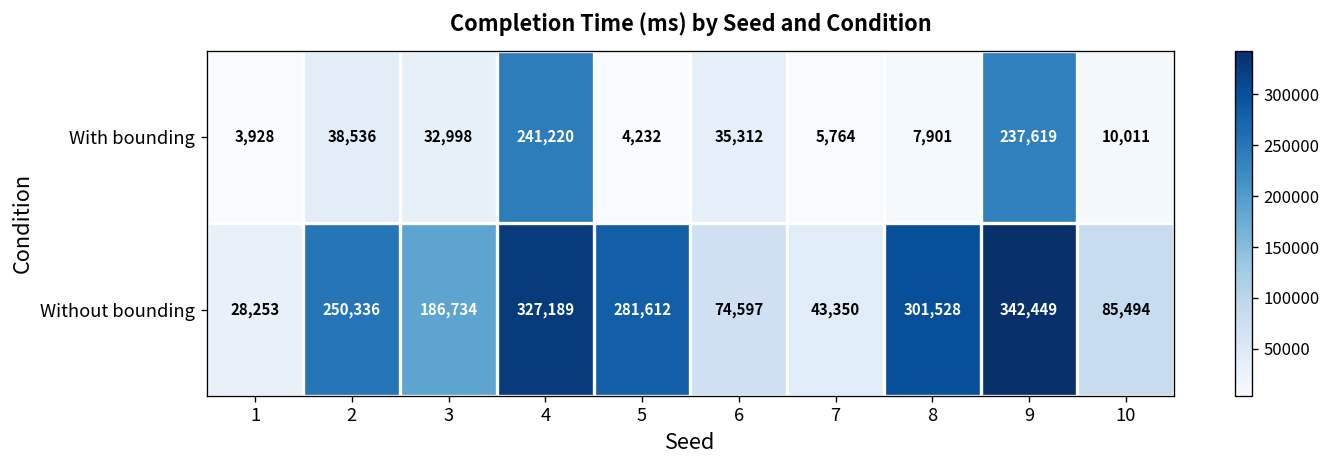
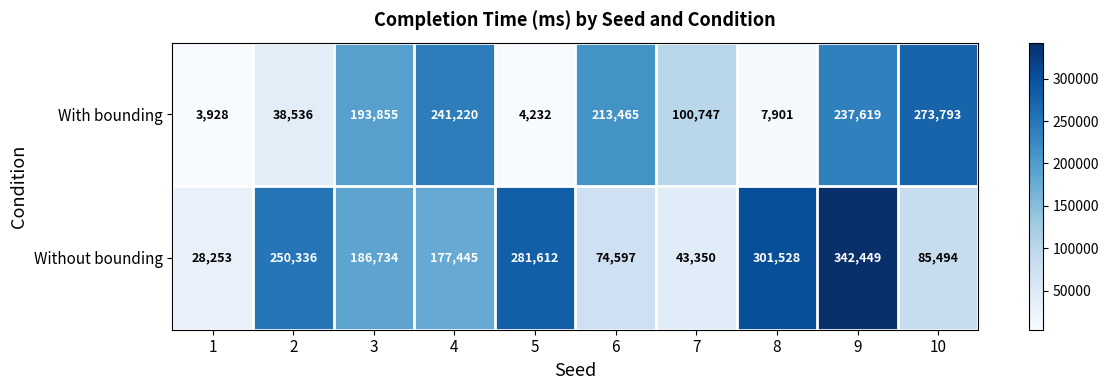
  {
    "With bounding": {
      "1": "3,928",
      "2": "38,536",
-     "3": "32,998",
+     "3": "193,855",
      "4": "241,220",
      "5": "4,232",
-     "6": "35,312",
-     "7": "5,764",
+     "6": "213,465",
+     "7": "100,747",
      "8": "7,901",
      "9": "237,619",
-     "10": "10,011"
+     "10": "273,793"
    },
    "Without bounding": {
      "1": "28,253",
      "2": "250,336",
      "3": "186,734",
-     "4": "327,189",
+     "4": "177,445",
      "5": "281,612",
      "6": "74,597",
      "7": "43,350",
      "8": "301,528",
      "9": "342,449",
      "10": "85,494"
    }
  }
